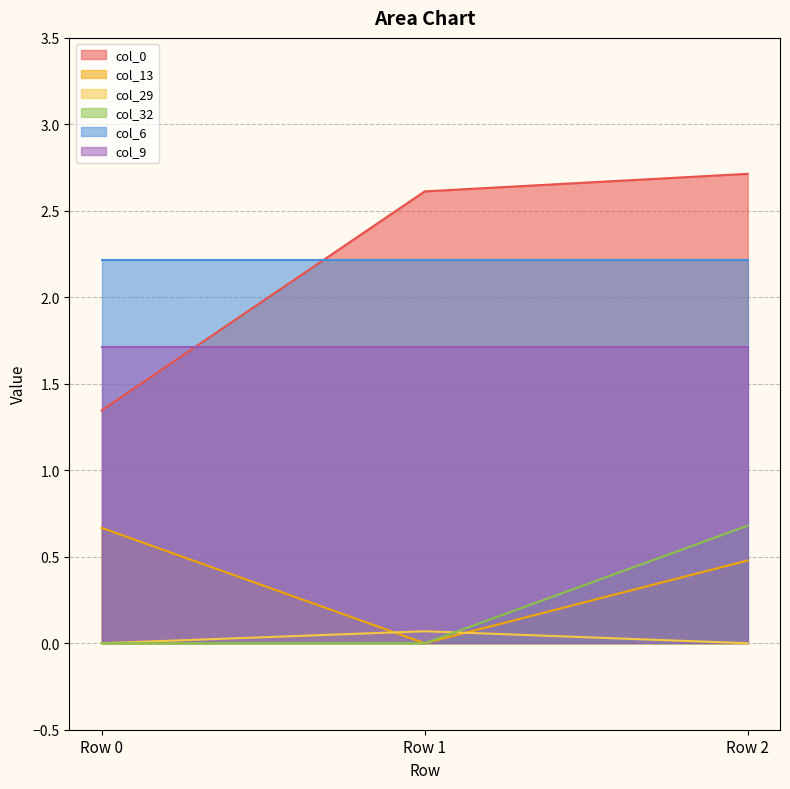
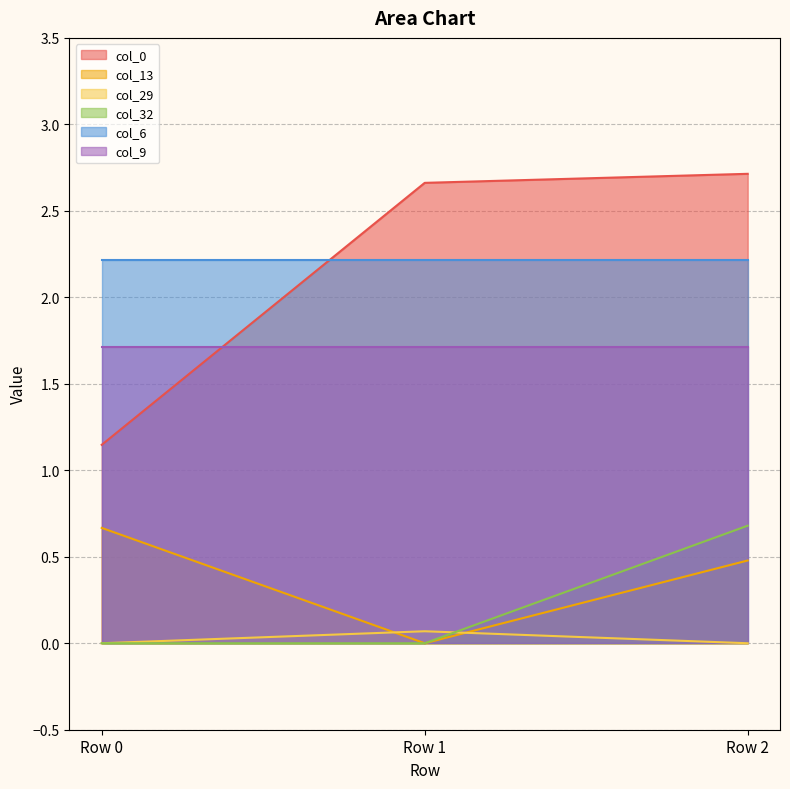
  {
    "col_0": {
-     "Row 0": 1.35,
-     "Row 1": 2.61,
+     "Row 0": 1.15,
+     "Row 1": 2.66,
      "Row 2": 2.71
    },
    "col_13": {
      "Row 0": 0.67,
      "Row 2": 0.48
    },
    "col_29": {
      "Row 1": 0.07,
      "Row 2": 0.00
    },
    "col_32": {
      "Row 2": 0.68
    },
    "col_6": {
      "Row 0": 2.22,
      "Row 1": 2.22,
      "Row 2": 2.22
    },
    "col_9": {
      "Row 0": 1.71,
      "Row 1": 1.71,
      "Row 2": 1.71
    }
  }
